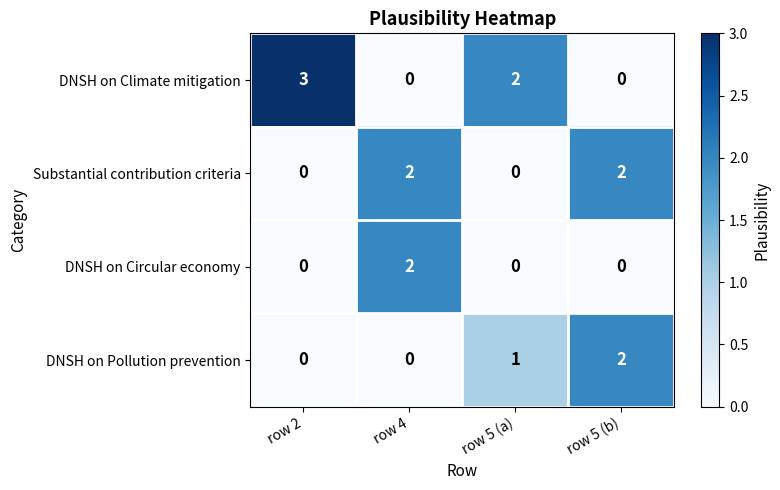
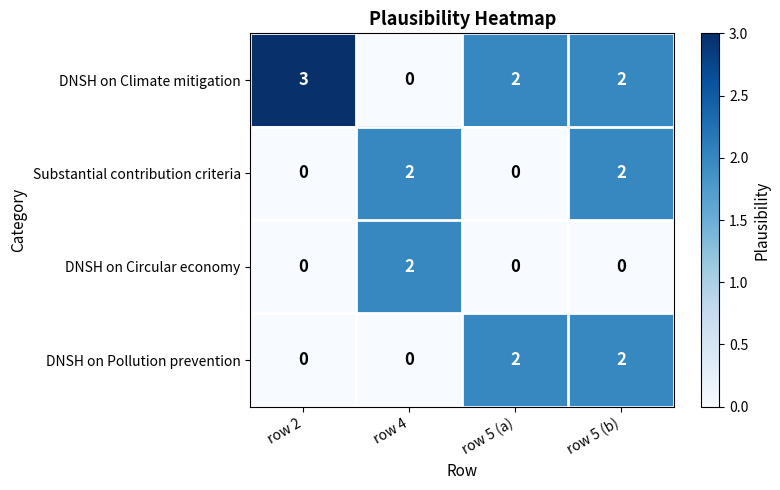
  {
    "DNSH on Climate mitigation": {
      "row 2": 3,
      "row 4": 0,
      "row 5 (a)": 2,
-     "row 5 (b)": 0
+     "row 5 (b)": 2
    },
    "Substantial contribution criteria": {
      "row 2": 0,
      "row 4": 2,
      "row 5 (a)": 0,
      "row 5 (b)": 2
    },
    "DNSH on Circular economy": {
      "row 2": 0,
      "row 4": 2,
      "row 5 (a)": 0,
      "row 5 (b)": 0
    },
    "DNSH on Pollution prevention": {
      "row 2": 0,
      "row 4": 0,
-     "row 5 (a)": 1,
+     "row 5 (a)": 2,
      "row 5 (b)": 2
    }
  }
